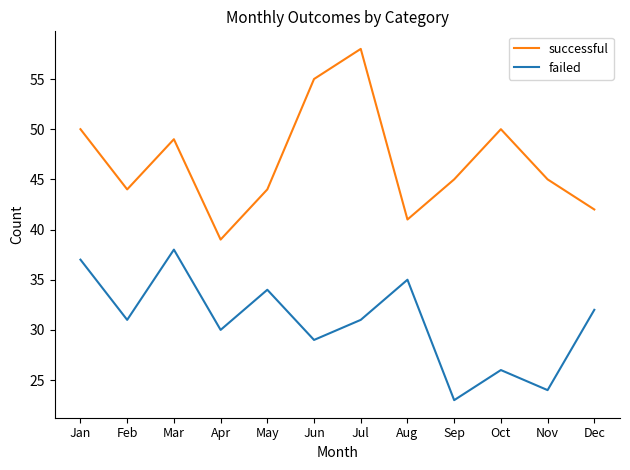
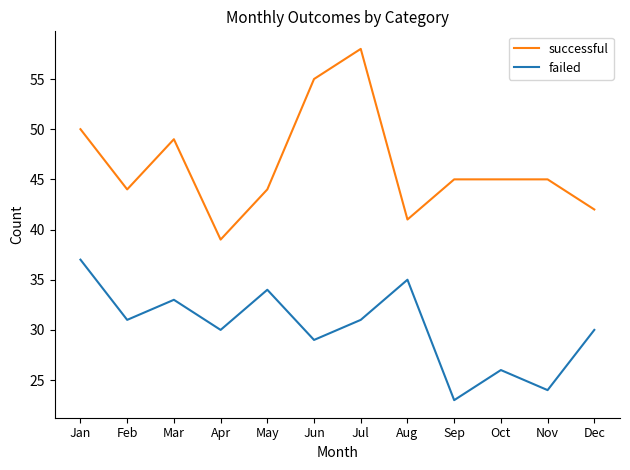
  {
    "successful": {
      "Jan": 50,
      "Feb": 44,
      "Mar": 49,
      "Apr": 39,
      "May": 44,
      "Jun": 55,
      "Jul": 58,
      "Aug": 41,
      "Sep": 45,
-     "Oct": 50,
+     "Oct": 45,
      "Nov": 45,
      "Dec": 42
    },
    "failed": {
      "Jan": 37,
      "Feb": 31,
-     "Mar": 38,
+     "Mar": 33,
      "Apr": 30,
      "May": 34,
      "Jun": 29,
      "Jul": 31,
      "Aug": 35,
      "Sep": 23,
      "Oct": 26,
      "Nov": 24,
-     "Dec": 32
+     "Dec": 30
    }
  }
